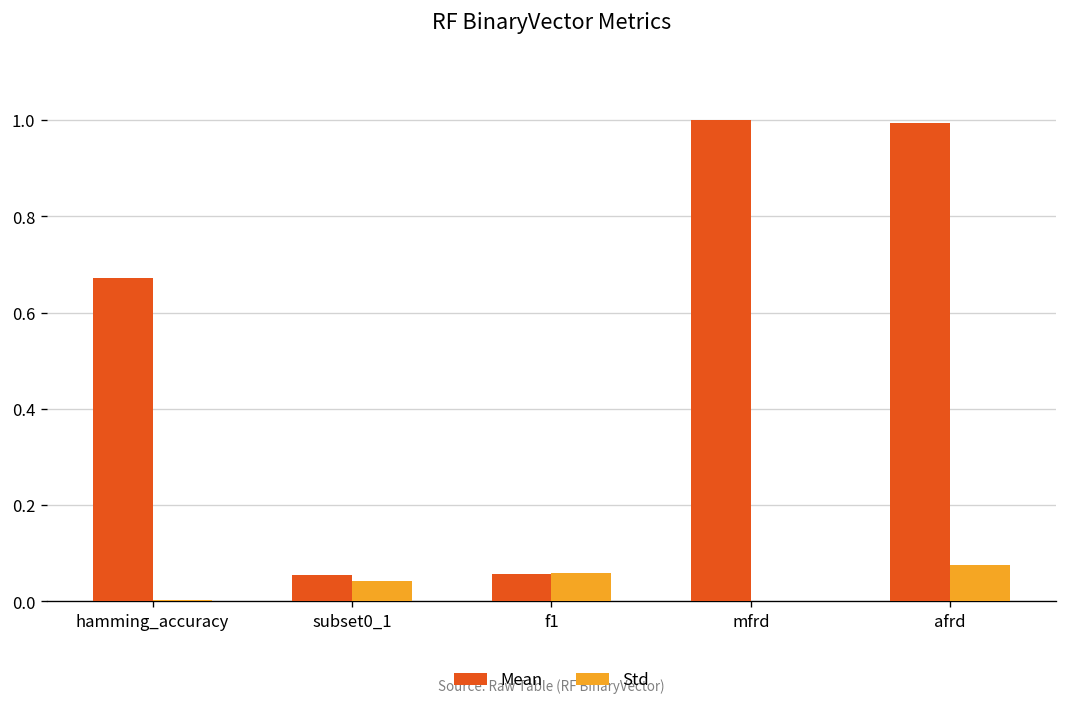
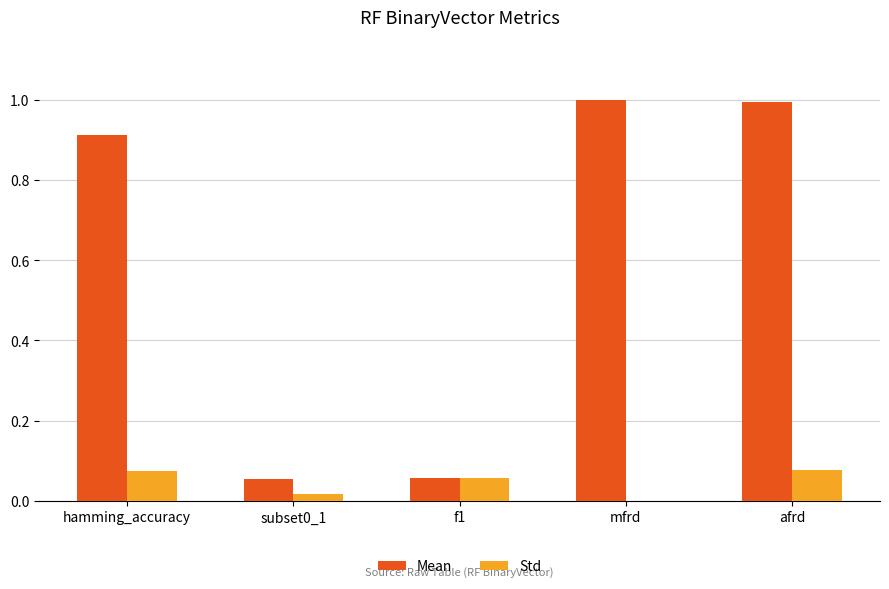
  {
    "Mean": {
-     "hamming_accuracy": 0.67,
+     "hamming_accuracy": 0.91,
      "subset0_1": 0.05,
      "f1": 0.06,
      "mfrd": 1.00,
      "afrd": 0.99
    },
    "Std": {
-     "hamming_accuracy": 0.00,
-     "subset0_1": 0.04,
+     "hamming_accuracy": 0.07,
+     "subset0_1": 0.02,
      "f1": 0.06,
      "mfrd": 0.00,
      "afrd": 0.08
    }
  }
